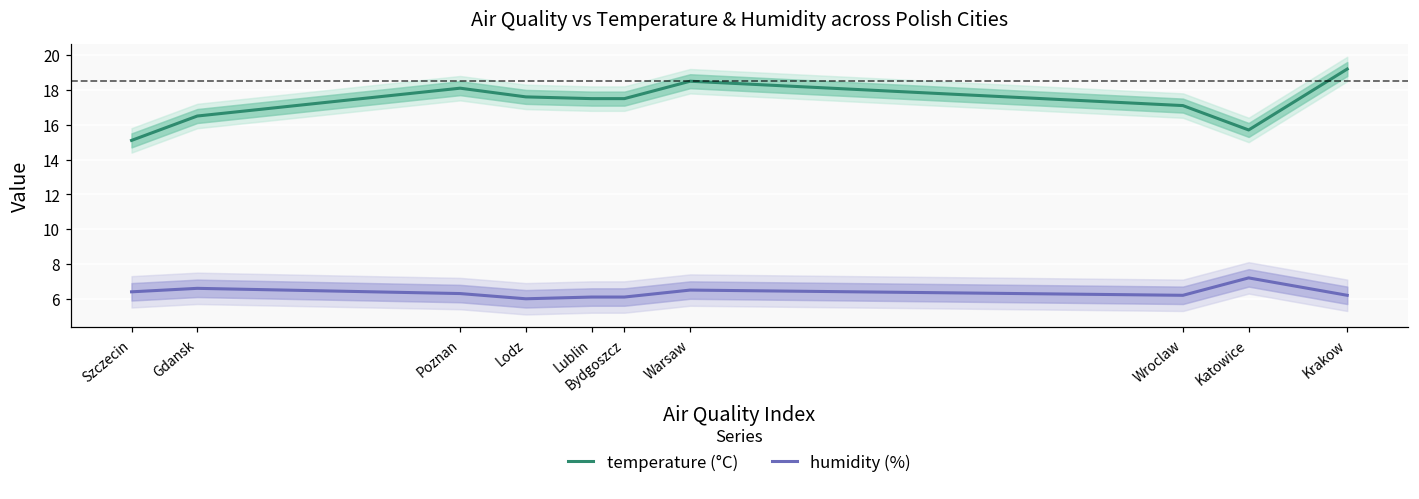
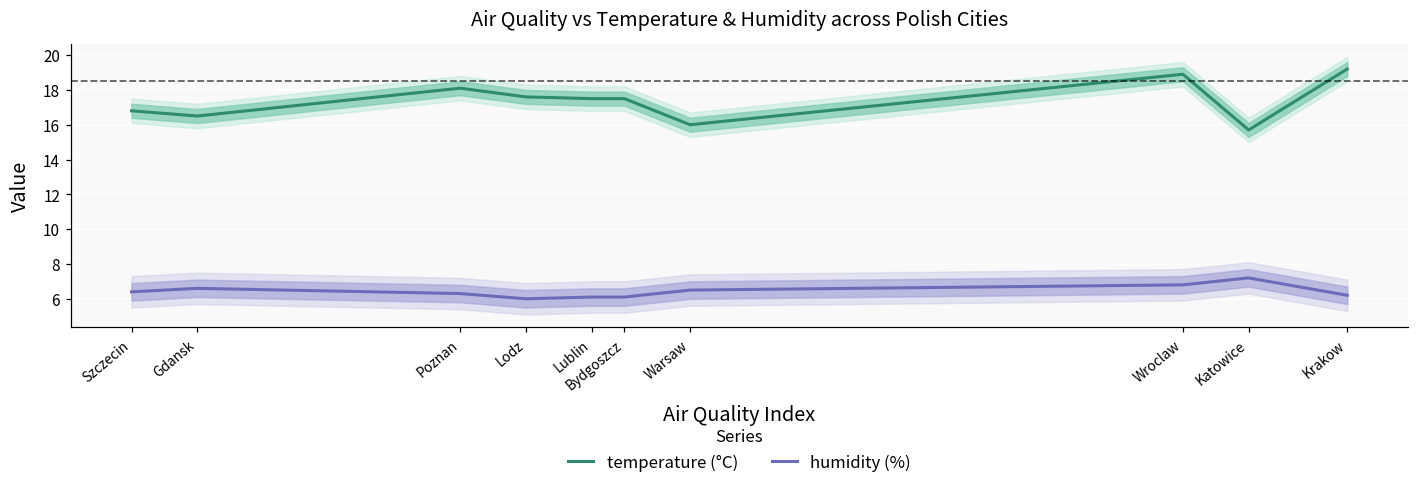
  {
    "temperature (°C)": {
-     "Szczecin": 15.1,
+     "Szczecin": 16.8,
      "Gdansk": 16.5,
      "Poznan": 18.1,
      "Lodz": 17.6,
      "Lublin": 17.5,
      "Bydgoszcz": 17.5,
-     "Warsaw": 18.5,
-     "Wroclaw": 17.1,
+     "Warsaw": 16.0,
+     "Wroclaw": 18.9,
      "Katowice": 15.7,
      "Krakow": 19.2
    },
    "humidity (%)": {
      "Szczecin": 6.4,
      "Gdansk": 6.6,
      "Poznan": 6.3,
      "Lodz": 6.0,
      "Lublin": 6.1,
      "Bydgoszcz": 6.1,
      "Warsaw": 6.5,
-     "Wroclaw": 6.2,
+     "Wroclaw": 6.8,
      "Katowice": 7.2,
      "Krakow": 6.2
    }
  }
